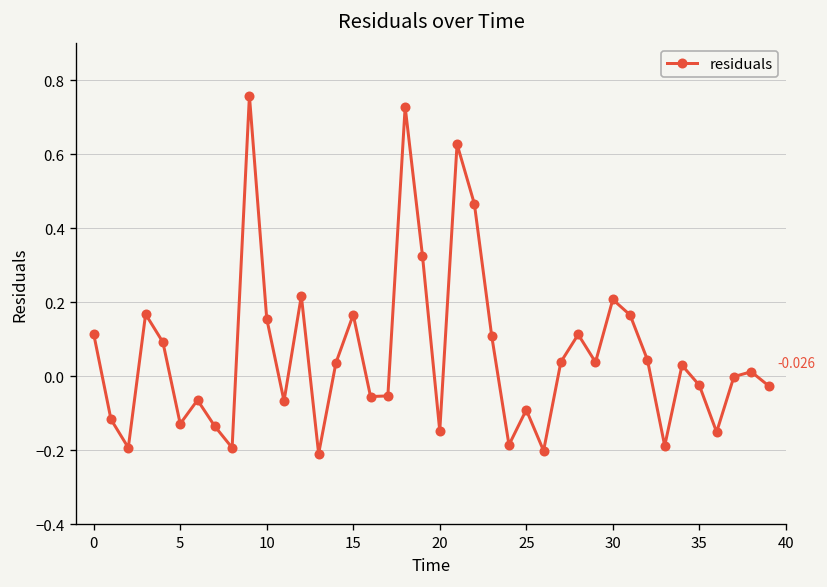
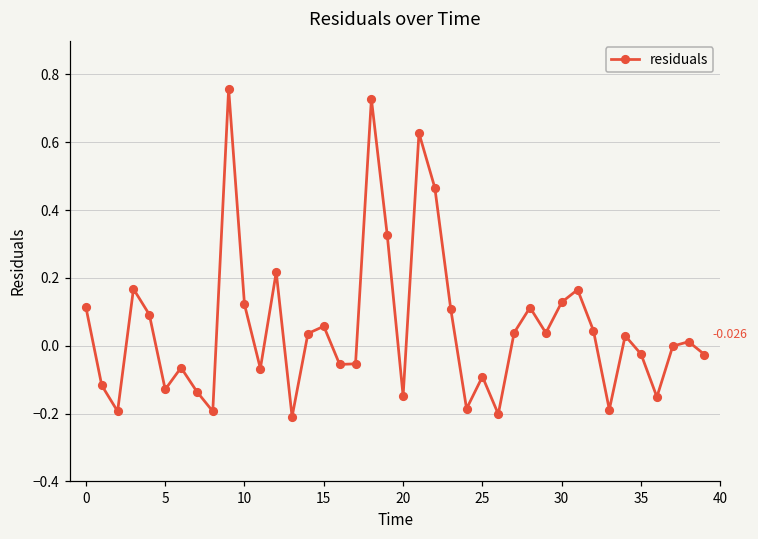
  {
    "0": 0.11,
    "5": -0.13,
-   "10": 0.16,
-   "15": 0.17,
+   "10": 0.12,
+   "15": 0.06,
    "20": -0.15,
    "25": -0.09,
-   "30": 0.21,
+   "30": 0.13,
    "35": -0.02
  }
